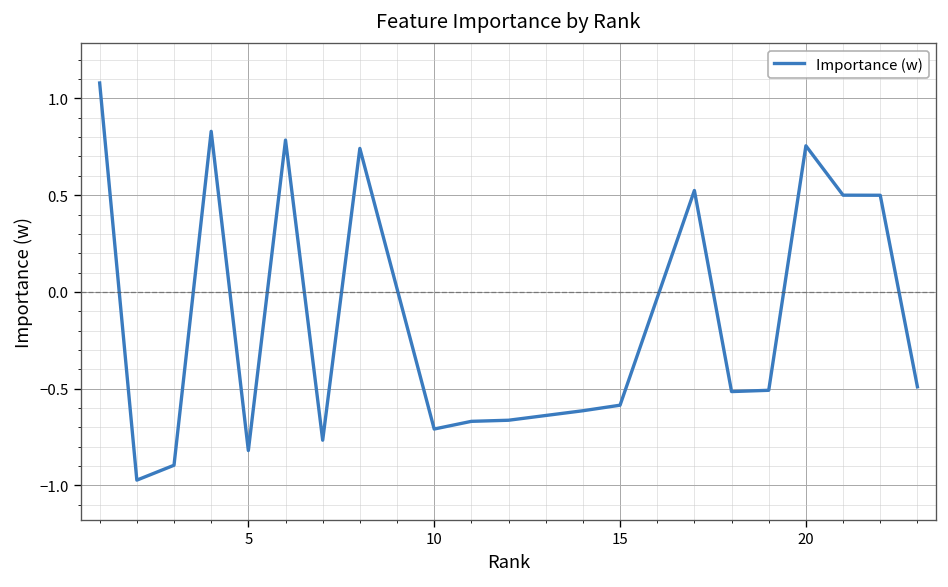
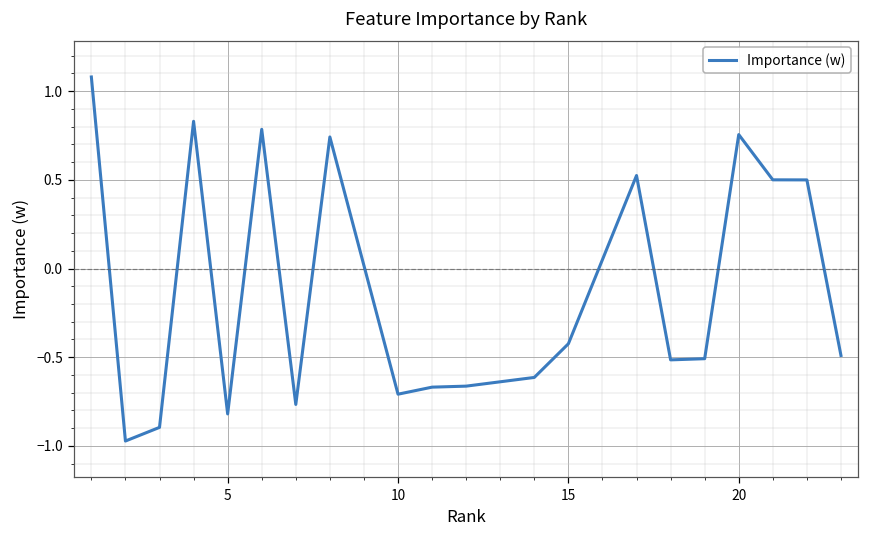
  {
    "5": -0.82,
    "10": -0.71,
-   "15": -0.59,
+   "15": -0.42,
    "20": 0.76
  }
